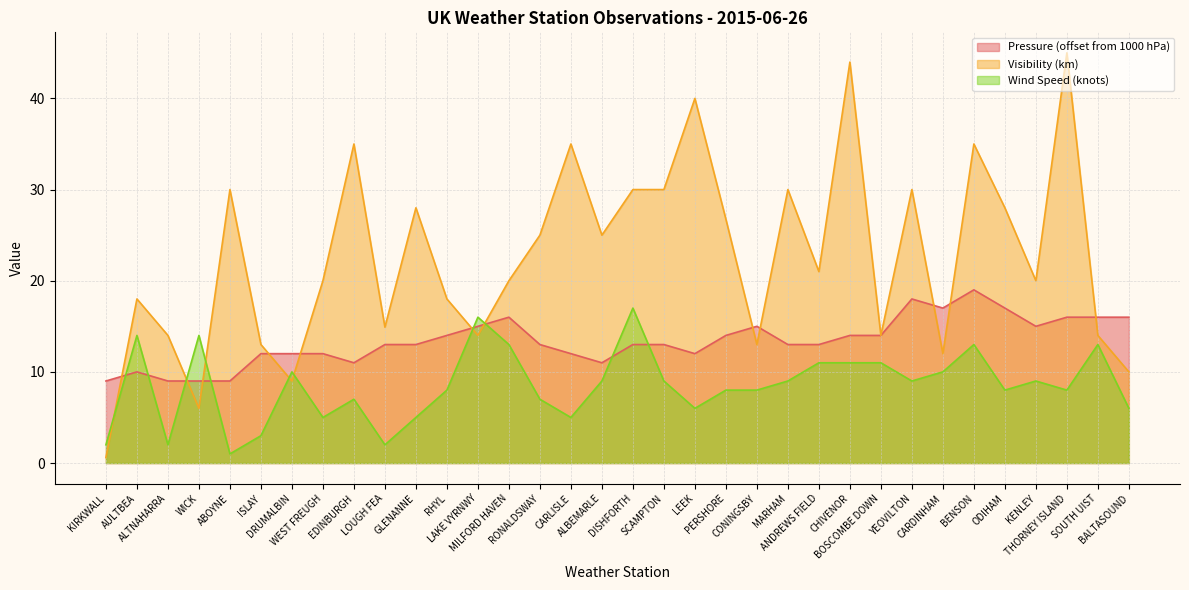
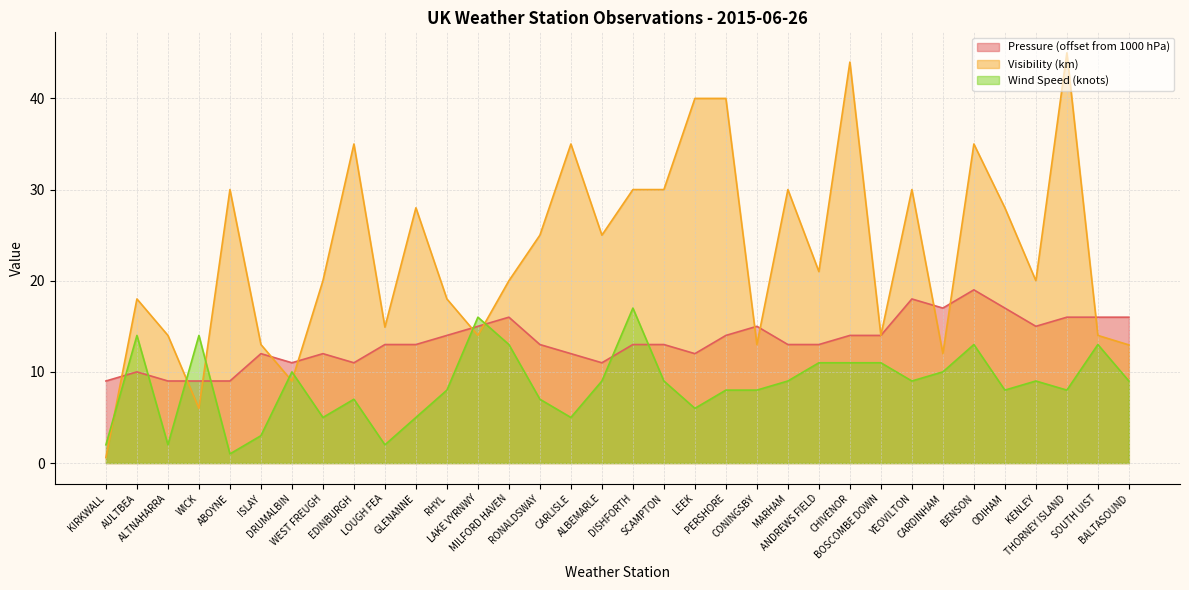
  {
    "Pressure (offset from 1000 hPa)": {
      "KIRKWALL": 9,
      "AULTBEA": 10,
      "ALTNAHARRA": 9,
      "WICK": 9,
      "ABOYNE": 9,
      "ISLAY": 12,
-     "DRUMALBIN": 12,
+     "DRUMALBIN": 11,
      "WEST FREUGH": 12,
      "EDINBURGH": 11,
      "LOUGH FEA": 13,
      "GLENANNE": 13,
      "RHYL": 14,
      "LAKE VYRNWY": 15,
      "MILFORD HAVEN": 16,
      "RONALDSWAY": 13,
      "CARLISLE": 12,
      "ALBEMARLE": 11,
      "DISHFORTH": 13,
      "SCAMPTON": 13,
      "LEEK": 12,
      "PERSHORE": 14,
      "CONINGSBY": 15,
      "MARHAM": 13,
      "ANDREWS FIELD": 13,
      "CHIVENOR": 14,
      "YEOVILTON": 18,
      "CARDINHAM": 17,
      "BENSON": 19,
      "ODIHAM": 17,
      "KENLEY": 15,
      "THORNEY ISLAND": 16,
      "SOUTH UIST": 16,
      "BALTASOUND": 16
    },
    "Visibility (km)": {
      "KIRKWALL": 1,
      "AULTBEA": 18,
      "ALTNAHARRA": 14,
      "WICK": 6,
      "ABOYNE": 30,
      "ISLAY": 13,
      "DRUMALBIN": 9,
      "WEST FREUGH": 20,
      "EDINBURGH": 35,
      "LOUGH FEA": 15,
      "GLENANNE": 28,
      "RHYL": 18,
      "LAKE VYRNWY": 14,
      "MILFORD HAVEN": 20,
      "RONALDSWAY": 25,
      "CARLISLE": 35,
      "ALBEMARLE": 25,
      "DISHFORTH": 30,
      "SCAMPTON": 30,
      "LEEK": 40,
-     "PERSHORE": 27,
+     "PERSHORE": 40,
      "CONINGSBY": 13,
      "MARHAM": 30,
      "ANDREWS FIELD": 21,
      "CHIVENOR": 44,
      "YEOVILTON": 30,
      "CARDINHAM": 12,
      "BENSON": 35,
      "ODIHAM": 28,
      "KENLEY": 20,
      "SOUTH UIST": 14,
-     "BALTASOUND": 10
+     "BALTASOUND": 13
    },
    "Wind Speed (knots)": {
      "KIRKWALL": 2,
      "AULTBEA": 14,
      "ALTNAHARRA": 2,
      "WICK": 14,
      "ABOYNE": 1,
      "ISLAY": 3,
      "DRUMALBIN": 10,
      "WEST FREUGH": 5,
      "EDINBURGH": 7,
      "LOUGH FEA": 2,
      "GLENANNE": 5,
      "RHYL": 8,
      "LAKE VYRNWY": 16,
      "MILFORD HAVEN": 13,
      "RONALDSWAY": 7,
      "CARLISLE": 5,
      "ALBEMARLE": 9,
      "DISHFORTH": 17,
      "SCAMPTON": 9,
      "LEEK": 6,
      "PERSHORE": 8,
      "CONINGSBY": 8,
      "MARHAM": 9,
      "ANDREWS FIELD": 11,
      "CHIVENOR": 11,
      "BOSCOMBE DOWN": 11,
      "YEOVILTON": 9,
      "CARDINHAM": 10,
      "BENSON": 13,
      "ODIHAM": 8,
      "KENLEY": 9,
      "THORNEY ISLAND": 8,
      "SOUTH UIST": 13,
-     "BALTASOUND": 6
+     "BALTASOUND": 9
    }
  }
